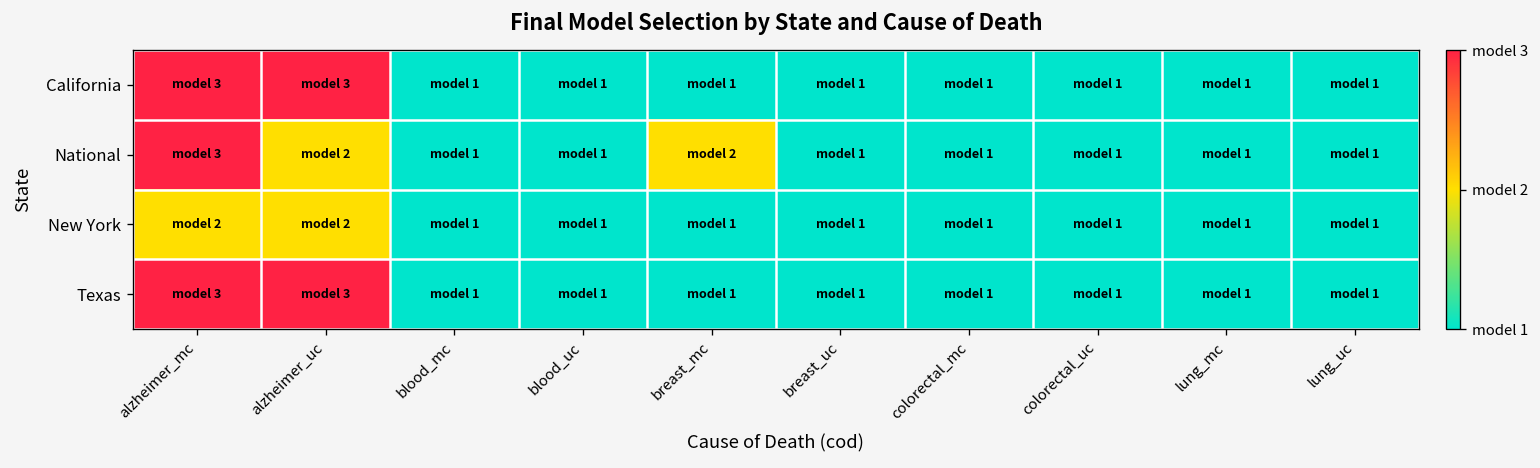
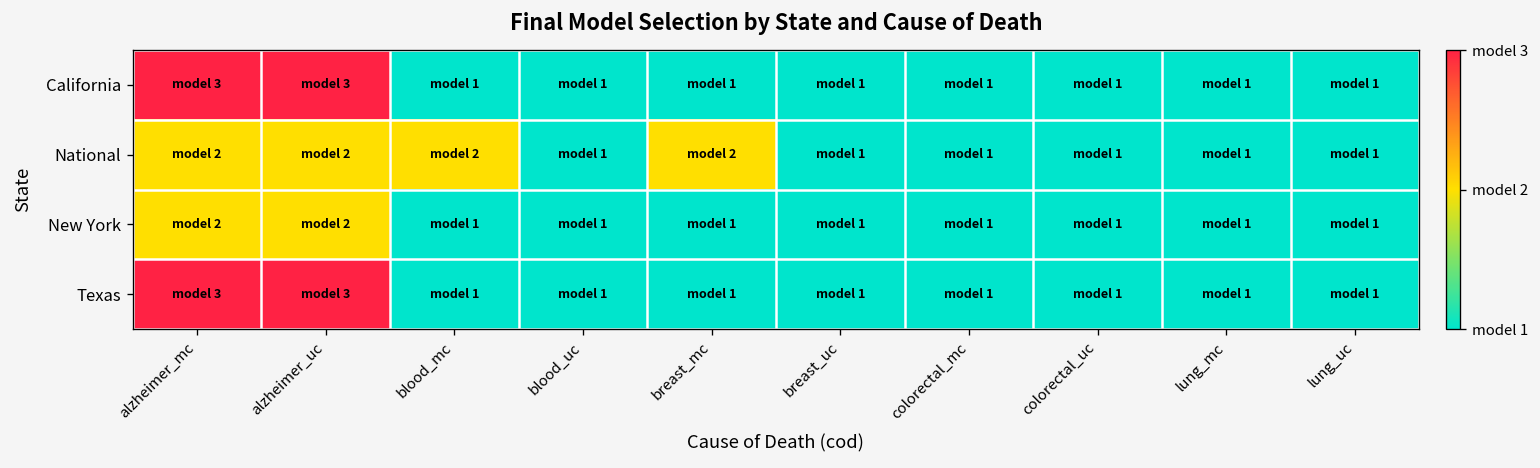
  {
    "California": {
      "alzheimer_mc": 3,
      "alzheimer_uc": 3,
      "blood_mc": 1,
      "blood_uc": 1,
      "breast_mc": 1,
      "breast_uc": 1,
      "colorectal_mc": 1,
      "colorectal_uc": 1,
      "lung_mc": 1,
      "lung_uc": 1
    },
    "National": {
-     "alzheimer_mc": 3,
+     "alzheimer_mc": 2,
      "alzheimer_uc": 2,
-     "blood_mc": 1,
+     "blood_mc": 2,
      "blood_uc": 1,
      "breast_mc": 2,
      "breast_uc": 1,
      "colorectal_mc": 1,
      "colorectal_uc": 1,
      "lung_mc": 1,
      "lung_uc": 1
    },
    "New York": {
      "alzheimer_mc": 2,
      "alzheimer_uc": 2,
      "blood_mc": 1,
      "blood_uc": 1,
      "breast_mc": 1,
      "breast_uc": 1,
      "colorectal_mc": 1,
      "colorectal_uc": 1,
      "lung_mc": 1,
      "lung_uc": 1
    },
    "Texas": {
      "alzheimer_mc": 3,
      "alzheimer_uc": 3,
      "blood_mc": 1,
      "blood_uc": 1,
      "breast_mc": 1,
      "breast_uc": 1,
      "colorectal_mc": 1,
      "colorectal_uc": 1,
      "lung_mc": 1,
      "lung_uc": 1
    }
  }
